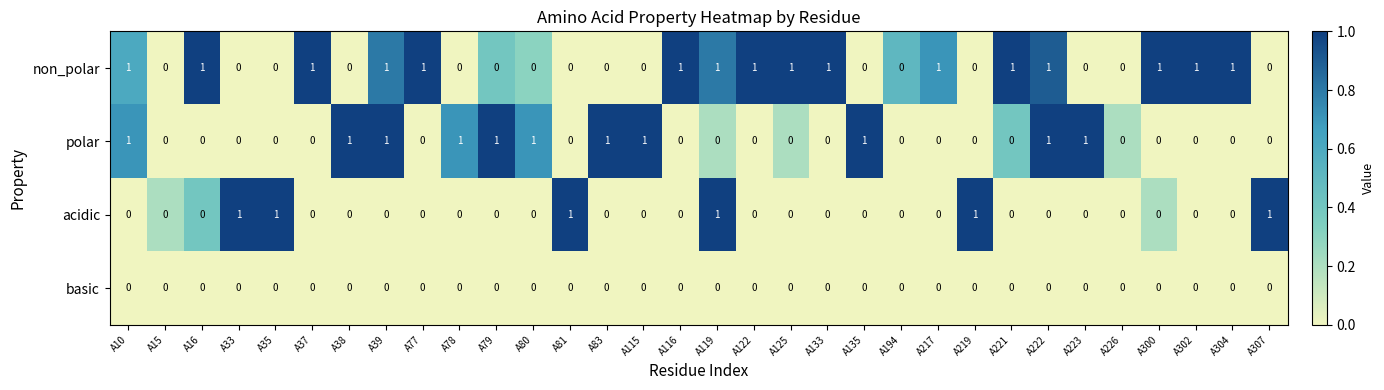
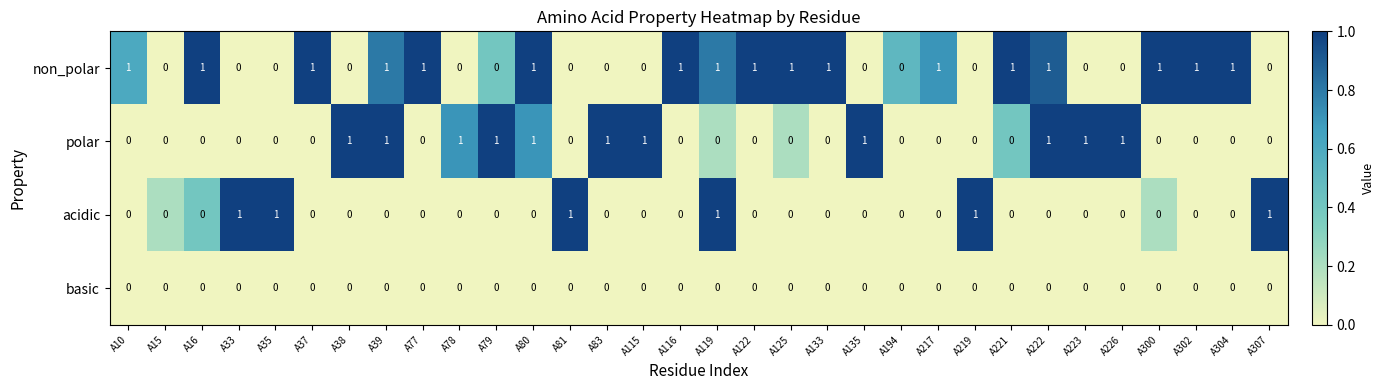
  {
    "non_polar": {
      "A10": 1,
      "A15": 0,
      "A16": 1,
      "A33": 0,
      "A35": 0,
      "A37": 1,
      "A38": 0,
      "A39": 1,
      "A77": 1,
      "A78": 0,
      "A79": 0,
-     "A80": 0,
+     "A80": 1,
      "A81": 0,
      "A83": 0,
      "A115": 0,
      "A116": 1,
      "A119": 1,
      "A122": 1,
      "A125": 1,
      "A133": 1,
      "A135": 0,
      "A194": 0,
      "A217": 1,
      "A219": 0,
      "A221": 1,
      "A222": 1,
      "A223": 0,
      "A226": 0,
      "A300": 1,
      "A302": 1,
      "A304": 1,
      "A307": 0
    },
    "polar": {
-     "A10": 1,
+     "A10": 0,
      "A15": 0,
      "A16": 0,
      "A33": 0,
      "A35": 0,
      "A37": 0,
      "A38": 1,
      "A39": 1,
      "A77": 0,
      "A78": 1,
      "A79": 1,
      "A80": 1,
      "A81": 0,
      "A83": 1,
      "A115": 1,
      "A116": 0,
      "A119": 0,
      "A122": 0,
      "A125": 0,
      "A133": 0,
      "A135": 1,
      "A194": 0,
      "A217": 0,
      "A219": 0,
      "A221": 0,
      "A222": 1,
      "A223": 1,
-     "A226": 0,
+     "A226": 1,
      "A300": 0,
      "A302": 0,
      "A304": 0,
      "A307": 0
    },
    "acidic": {
      "A10": 0,
      "A15": 0,
      "A16": 0,
      "A33": 1,
      "A35": 1,
      "A37": 0,
      "A38": 0,
      "A39": 0,
      "A77": 0,
      "A78": 0,
      "A79": 0,
      "A80": 0,
      "A81": 1,
      "A83": 0,
      "A115": 0,
      "A116": 0,
      "A119": 1,
      "A122": 0,
      "A125": 0,
      "A133": 0,
      "A135": 0,
      "A194": 0,
      "A217": 0,
      "A219": 1,
      "A221": 0,
      "A222": 0,
      "A223": 0,
      "A226": 0,
      "A300": 0,
      "A302": 0,
      "A304": 0,
      "A307": 1
    },
    "basic": {
      "A10": 0,
      "A15": 0,
      "A16": 0,
      "A33": 0,
      "A35": 0,
      "A37": 0,
      "A38": 0,
      "A39": 0,
      "A77": 0,
      "A78": 0,
      "A79": 0,
      "A80": 0,
      "A81": 0,
      "A83": 0,
      "A115": 0,
      "A116": 0,
      "A119": 0,
      "A122": 0,
      "A125": 0,
      "A133": 0,
      "A135": 0,
      "A194": 0,
      "A217": 0,
      "A219": 0,
      "A221": 0,
      "A222": 0,
      "A223": 0,
      "A226": 0,
      "A300": 0,
      "A302": 0,
      "A304": 0,
      "A307": 0
    }
  }
